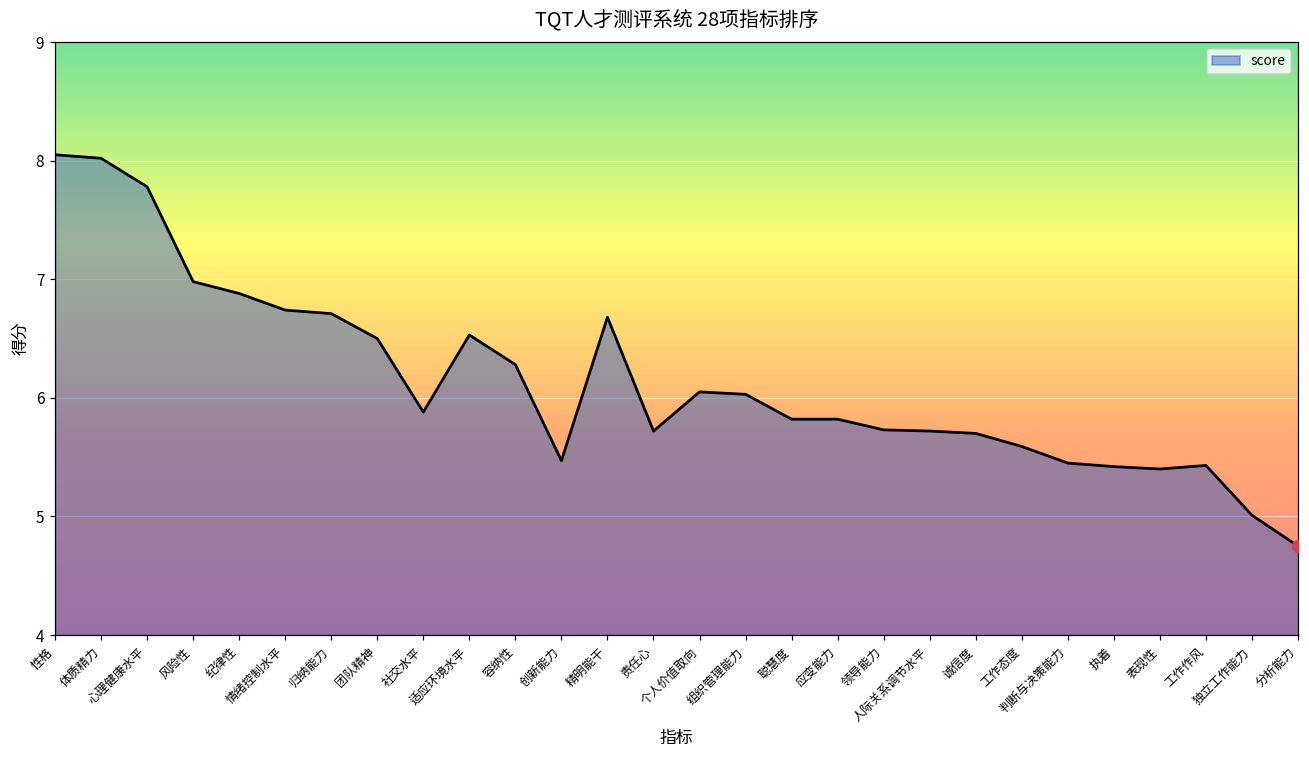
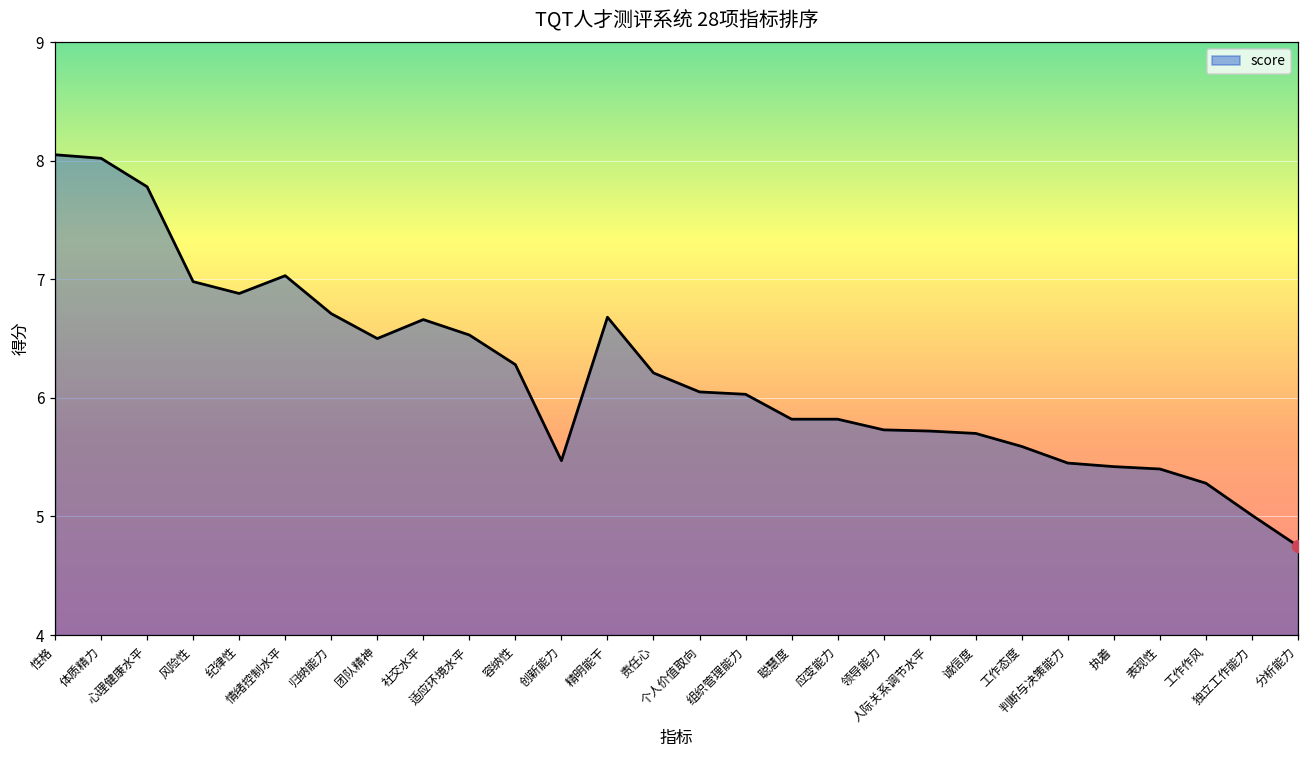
  {
    "score": {
      "性格": 8.05,
      "体质精力": 8.02,
      "心理健康水平": 7.78,
      "风险性": 6.98,
      "纪律性": 6.88,
-     "情绪控制水平": 6.74,
+     "情绪控制水平": 7.03,
      "归纳能力": 6.71,
      "团队精神": 6.50,
-     "社交水平": 5.88,
+     "社交水平": 6.66,
      "适应环境水平": 6.53,
      "容纳性": 6.28,
      "创新能力": 5.47,
      "精明能干": 6.68,
-     "责任心": 5.72,
+     "责任心": 6.21,
      "个人价值取向": 6.05,
      "组织管理能力": 6.03,
      "聪慧度": 5.82,
      "应变能力": 5.82,
      "领导能力": 5.73,
      "人际关系调节水平": 5.72,
      "诚信度": 5.70,
      "工作态度": 5.59,
      "判断与决策能力": 5.45,
      "执着": 5.42,
      "表现性": 5.40,
-     "工作作风": 5.43,
+     "工作作风": 5.28,
      "独立工作能力": 5.01
    }
  }
